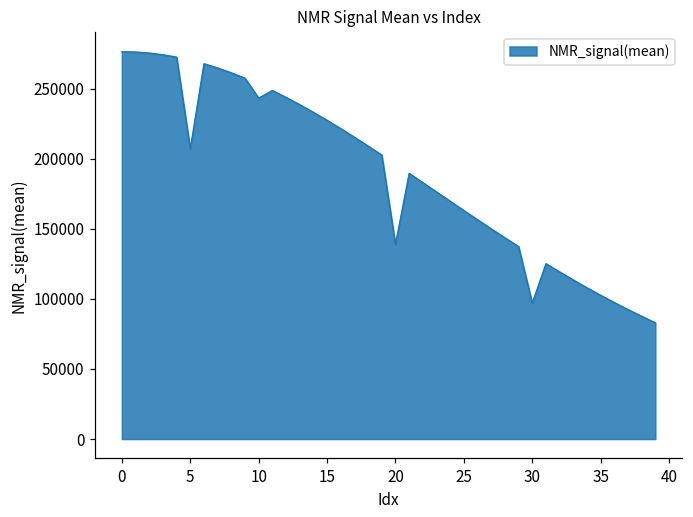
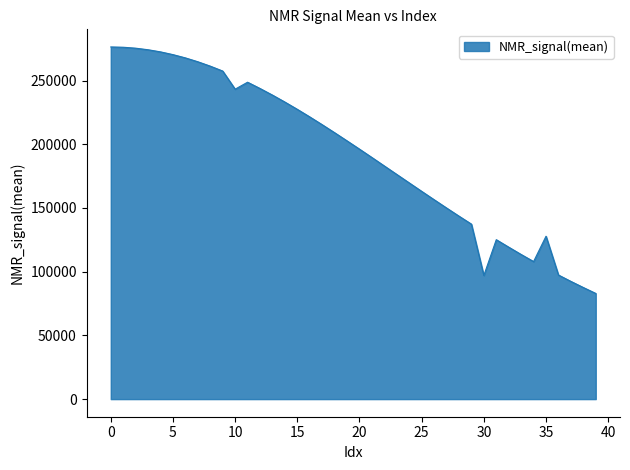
  {
    "0": 276000,
-   "5": 207000,
+   "5": 270000,
    "10": 243000,
    "15": 227000,
-   "20": 139000,
+   "20": 196000,
    "25": 163000,
    "30": 97000,
-   "35": 103000
+   "35": 128000
  }
